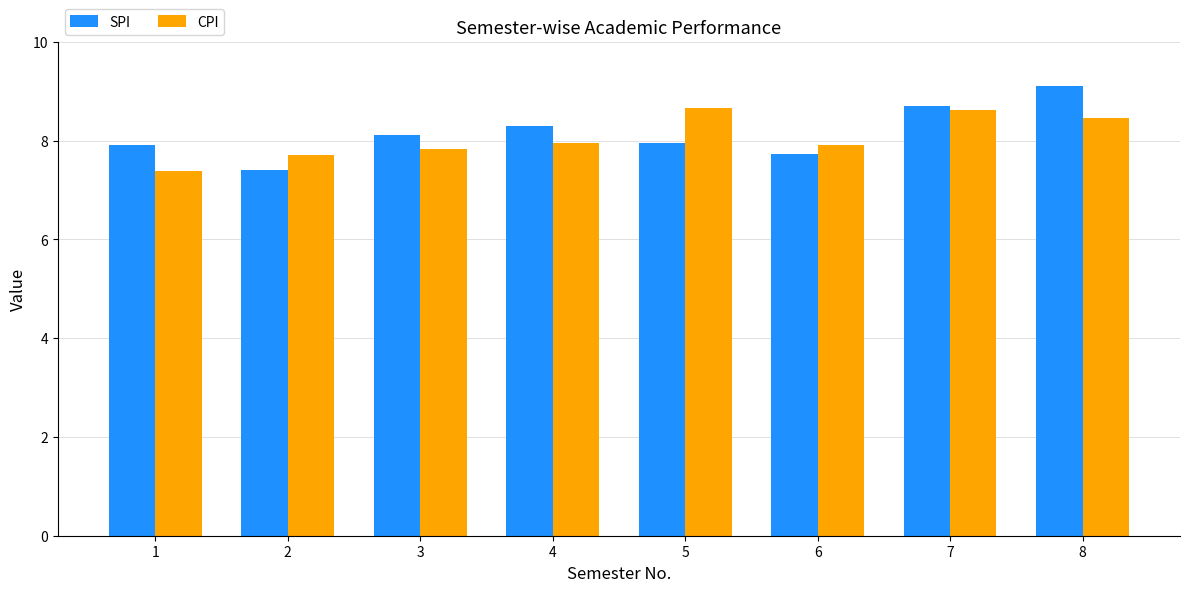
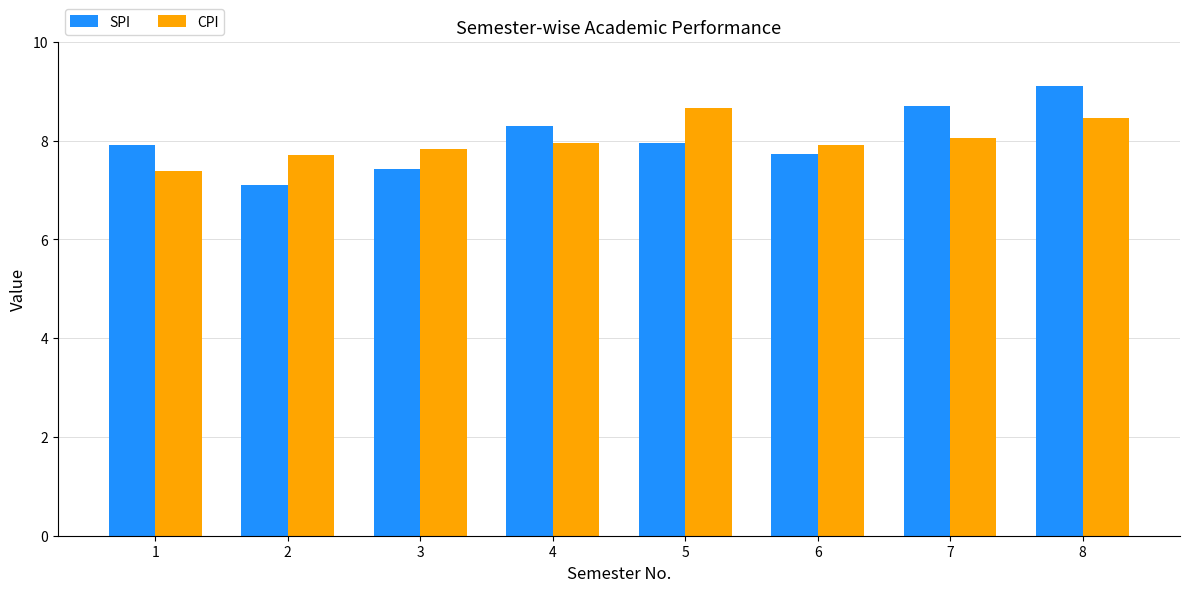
  {
    "SPI": {
      "1": 7.9,
-     "2": 7.4,
-     "3": 8.1,
+     "2": 7.1,
+     "3": 7.4,
      "4": 8.3,
      "5": 8.0,
      "6": 7.7,
      "7": 8.7,
      "8": 9.1
    },
    "CPI": {
      "1": 7.4,
      "2": 7.7,
      "3": 7.8,
      "4": 8.0,
      "5": 8.7,
      "6": 7.9,
-     "7": 8.6,
+     "7": 8.1,
      "8": 8.5
    }
  }
